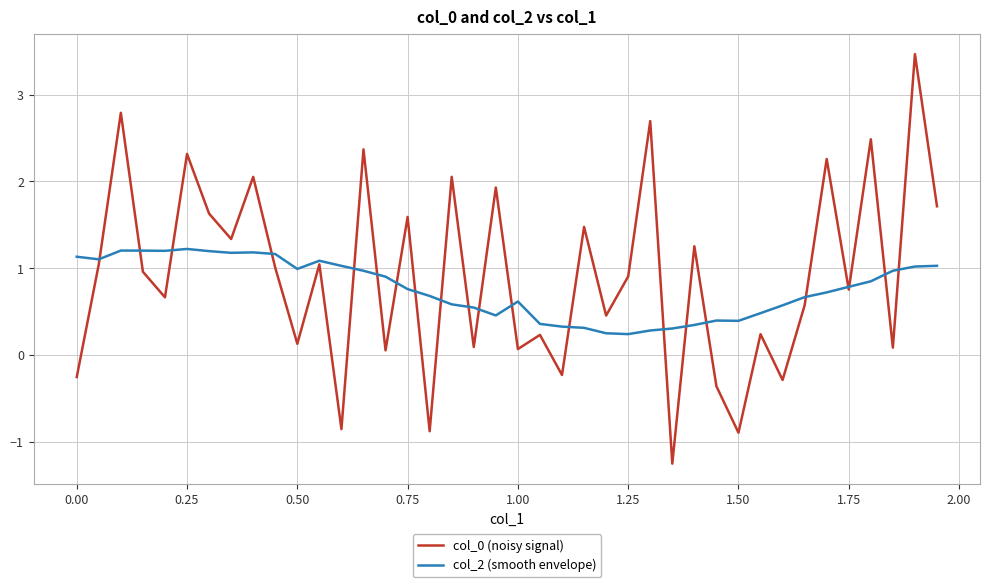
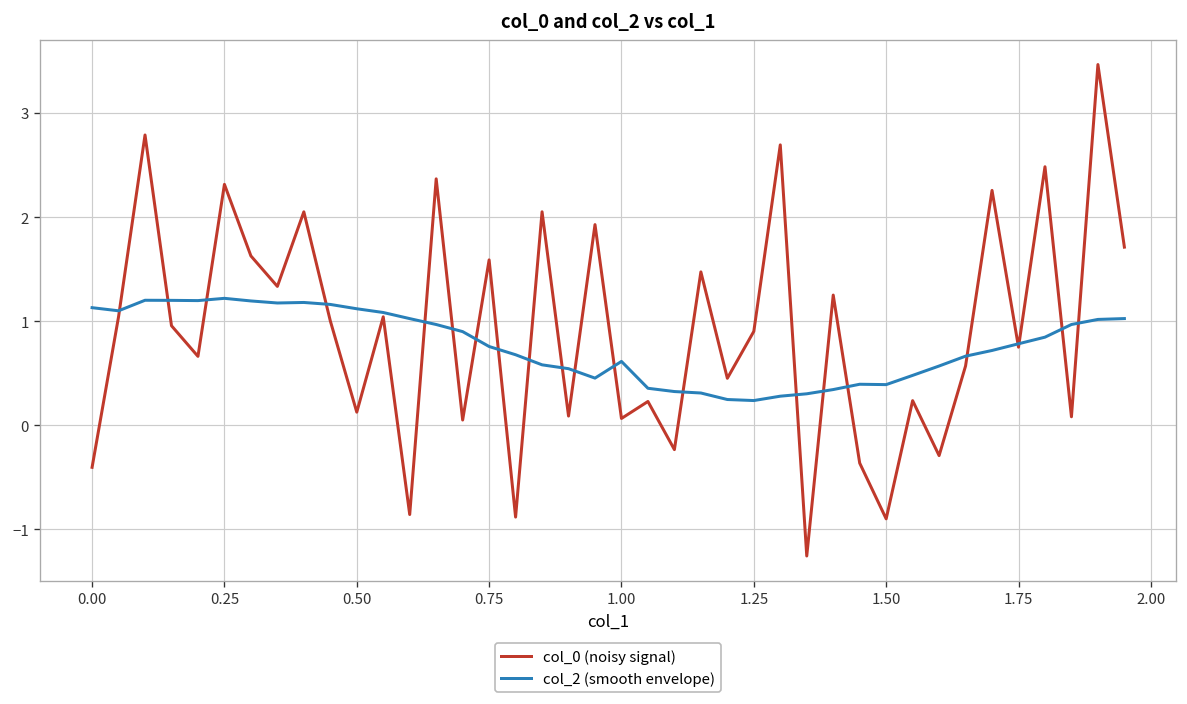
  {
    "col_0 (noisy signal)": {
-     "0.00": -0.3,
+     "0.00": -0.4,
      "0.25": 2.3,
      "0.50": 0.1,
      "0.75": 1.6,
      "1.00": 0.1,
      "1.25": 0.9,
      "1.50": -0.9,
      "1.75": 0.8
    },
    "col_2 (smooth envelope)": {
      "0.00": 1.1,
      "0.25": 1.2,
-     "0.50": 1.0,
+     "0.50": 1.1,
      "0.75": 0.8,
      "1.00": 0.6,
      "1.25": 0.2,
      "1.50": 0.4,
      "1.75": 0.8
    }
  }
